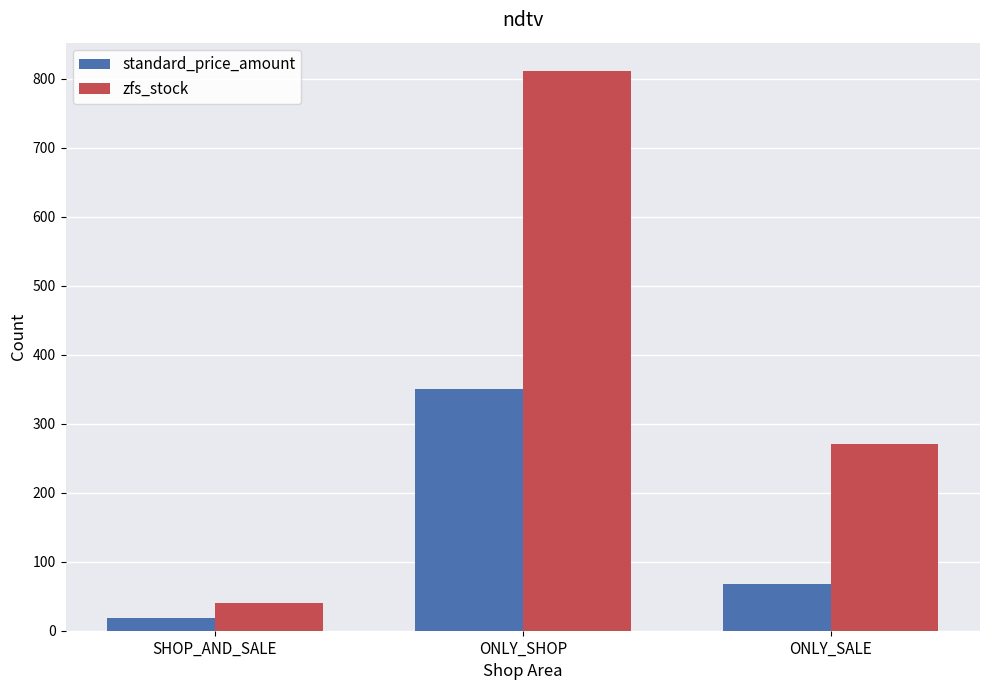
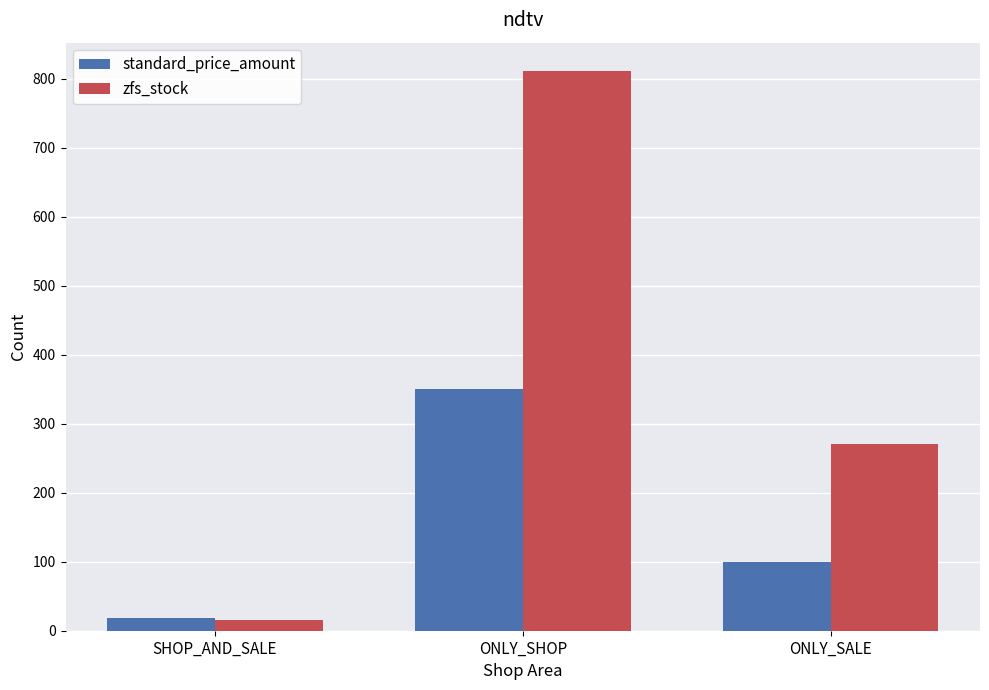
  {
    "standard_price_amount": {
      "SHOP_AND_SALE": 20,
      "ONLY_SHOP": 350,
-     "ONLY_SALE": 70
+     "ONLY_SALE": 100
    },
    "zfs_stock": {
-     "SHOP_AND_SALE": 40,
+     "SHOP_AND_SALE": 20,
      "ONLY_SHOP": 810,
      "ONLY_SALE": 270
    }
  }
